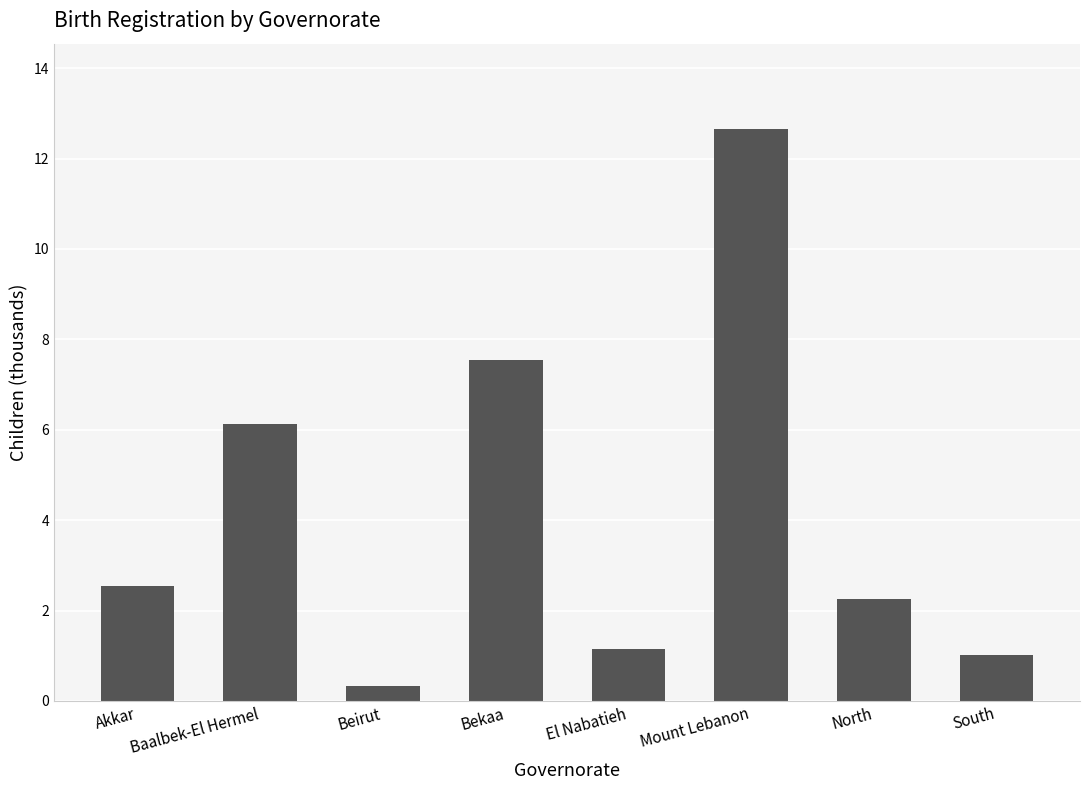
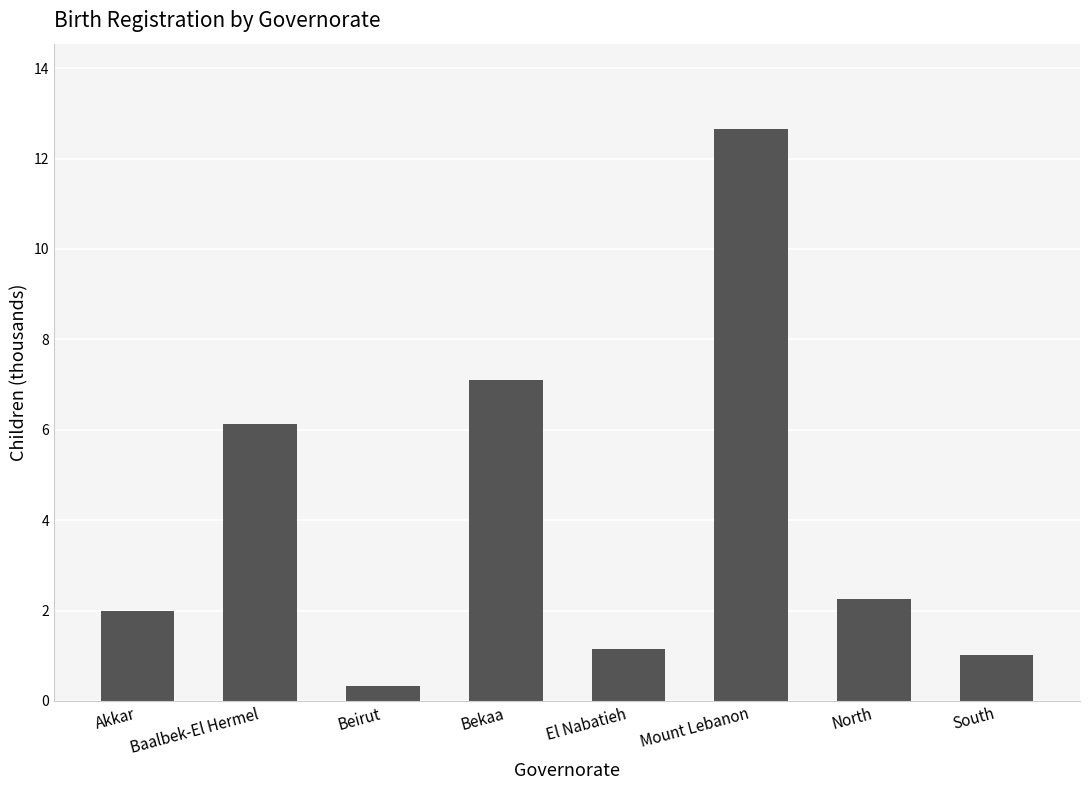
  {
-   "Akkar": 2.5,
+   "Akkar": 2.0,
    "Baalbek-El Hermel": 6.1,
    "Beirut": 0.3,
-   "Bekaa": 7.5,
+   "Bekaa": 7.1,
    "El Nabatieh": 1.2,
    "Mount Lebanon": 12.6,
    "North": 2.3,
    "South": 1.0
  }
